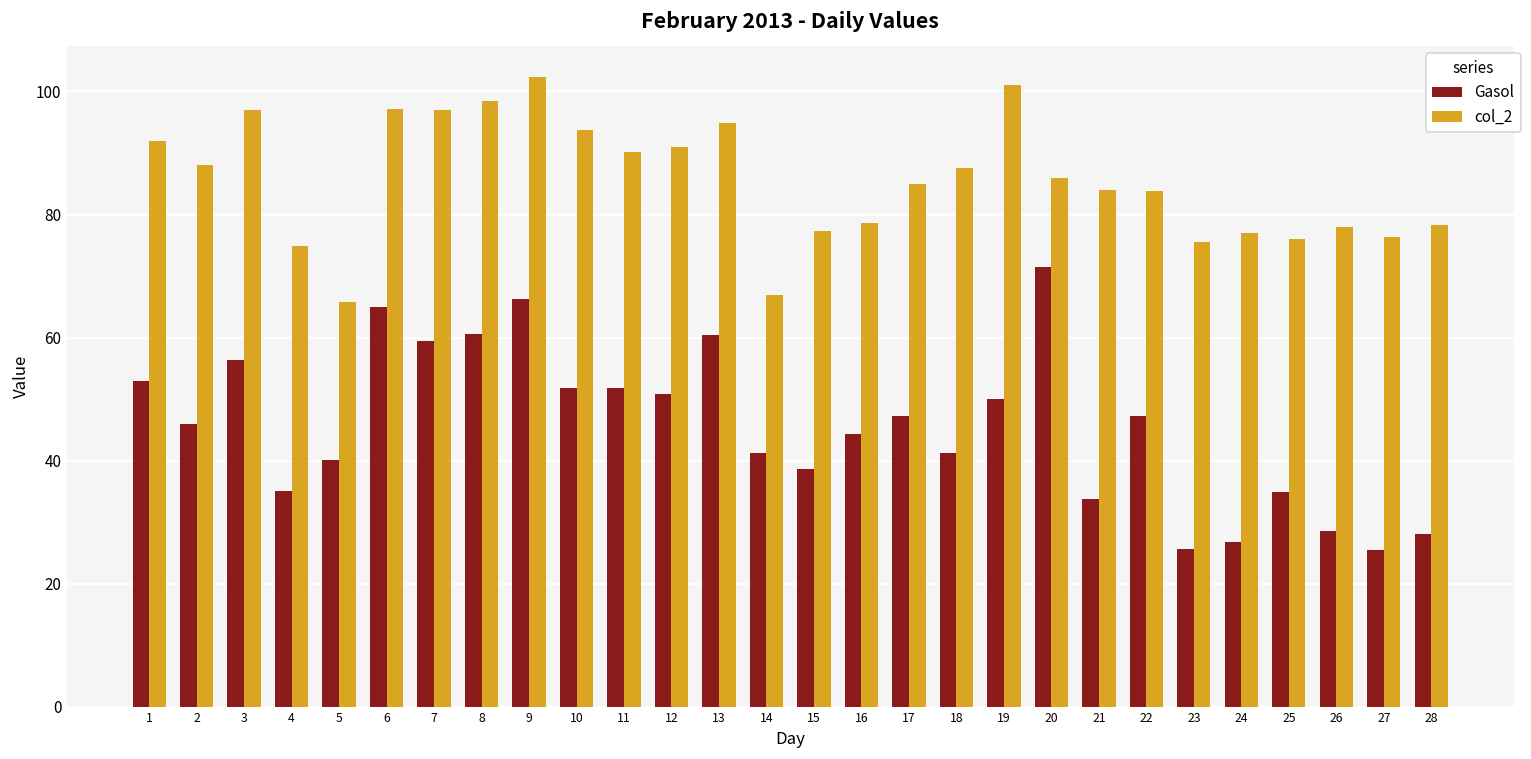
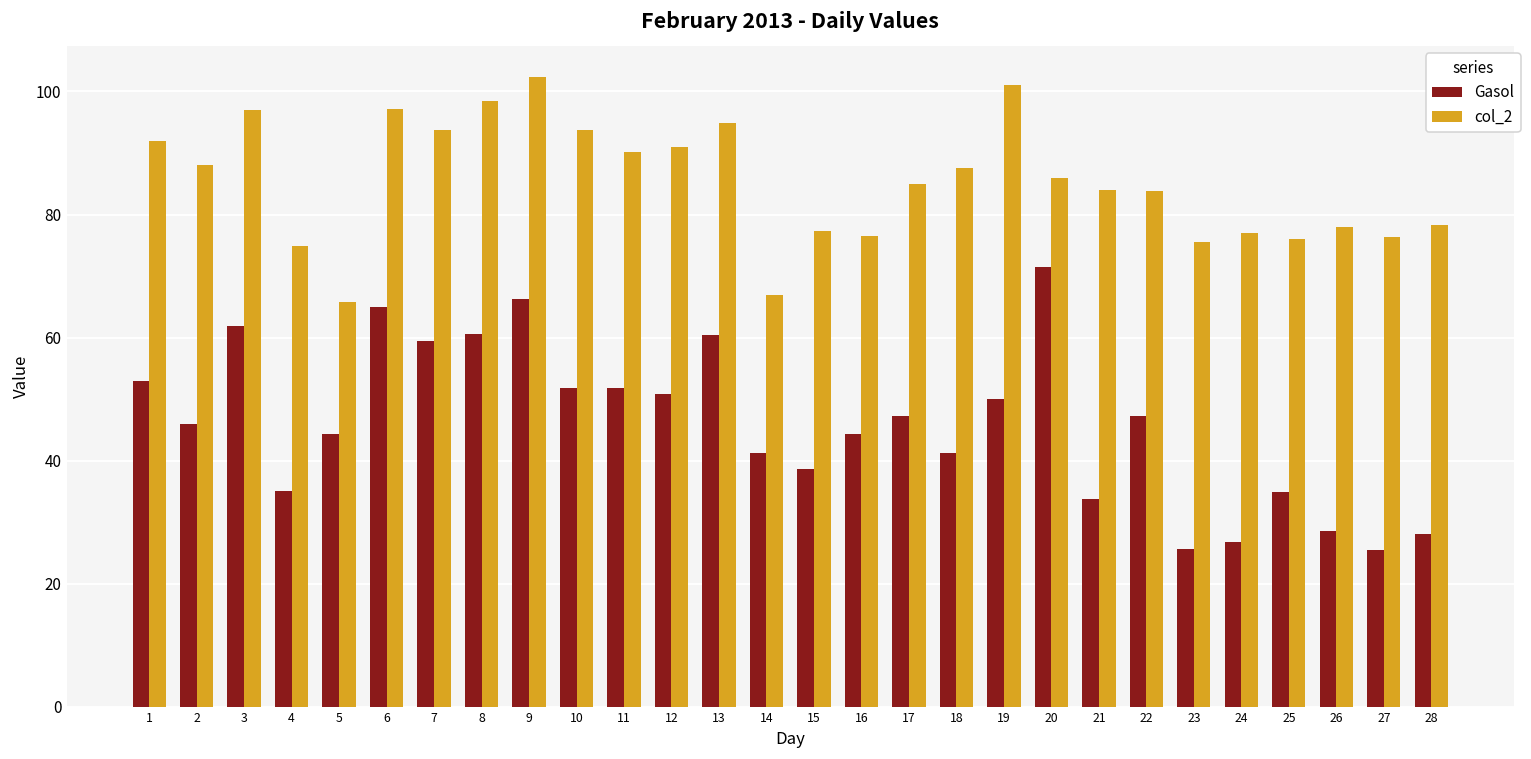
  {
    "Gasol": {
      "1": 53,
      "2": 46,
-     "3": 56,
+     "3": 62,
      "4": 35,
-     "5": 40,
+     "5": 44,
      "6": 65,
      "7": 60,
      "8": 61,
      "9": 66,
      "10": 52,
      "11": 52,
      "12": 51,
      "13": 61,
      "14": 41,
      "15": 39,
      "16": 44,
      "17": 47,
      "18": 41,
      "19": 50,
      "20": 71,
      "21": 34,
      "22": 47,
      "23": 26,
      "24": 27,
      "25": 35,
      "26": 29,
      "27": 26,
      "28": 28
    },
    "col_2": {
      "1": 92,
      "2": 88,
      "3": 97,
      "4": 75,
      "5": 66,
      "6": 97,
-     "7": 97,
+     "7": 94,
      "8": 99,
      "9": 102,
      "10": 94,
      "11": 90,
      "12": 91,
      "13": 95,
      "14": 67,
      "15": 77,
-     "16": 79,
+     "16": 77,
      "17": 85,
      "18": 88,
      "19": 101,
      "20": 86,
      "21": 84,
      "22": 84,
      "23": 76,
      "24": 77,
      "25": 76,
      "26": 78,
      "27": 76,
      "28": 78
    }
  }
